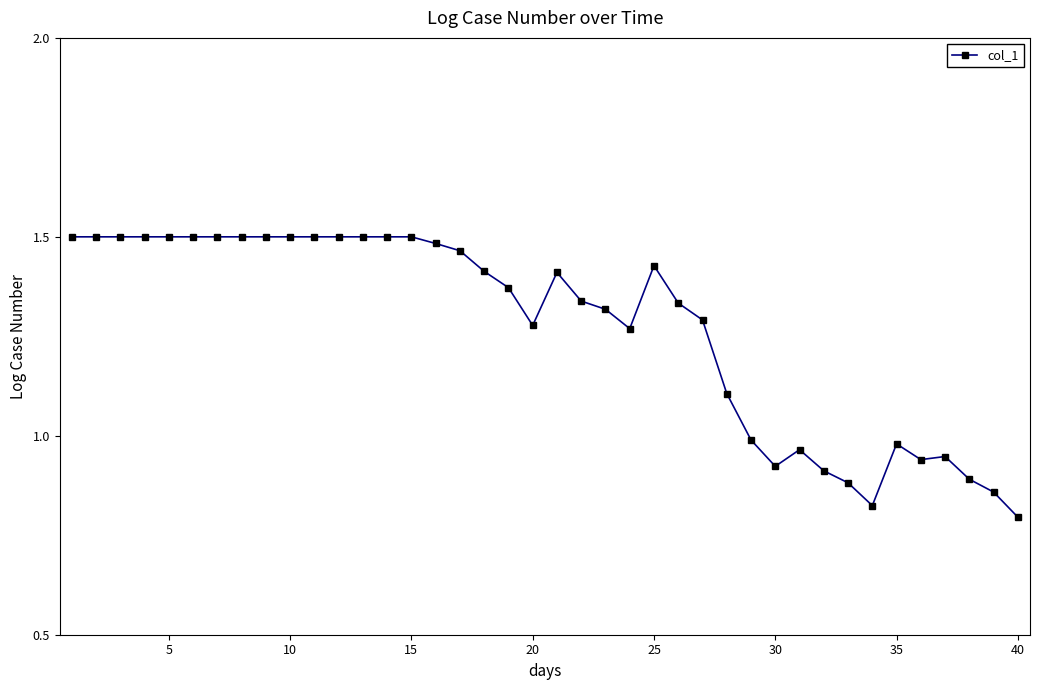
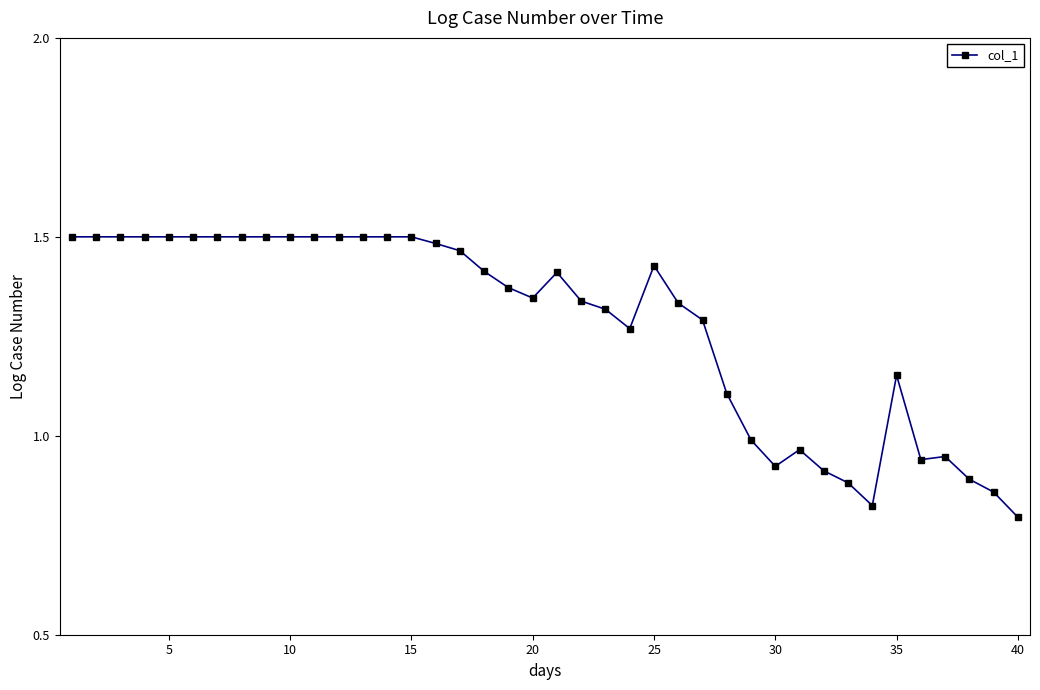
  {
    "5": 1.50,
    "10": 1.50,
    "15": 1.50,
-   "20": 1.28,
+   "20": 1.35,
    "25": 1.43,
    "30": 0.92,
-   "35": 0.98,
+   "35": 1.15,
    "40": 0.80
  }
